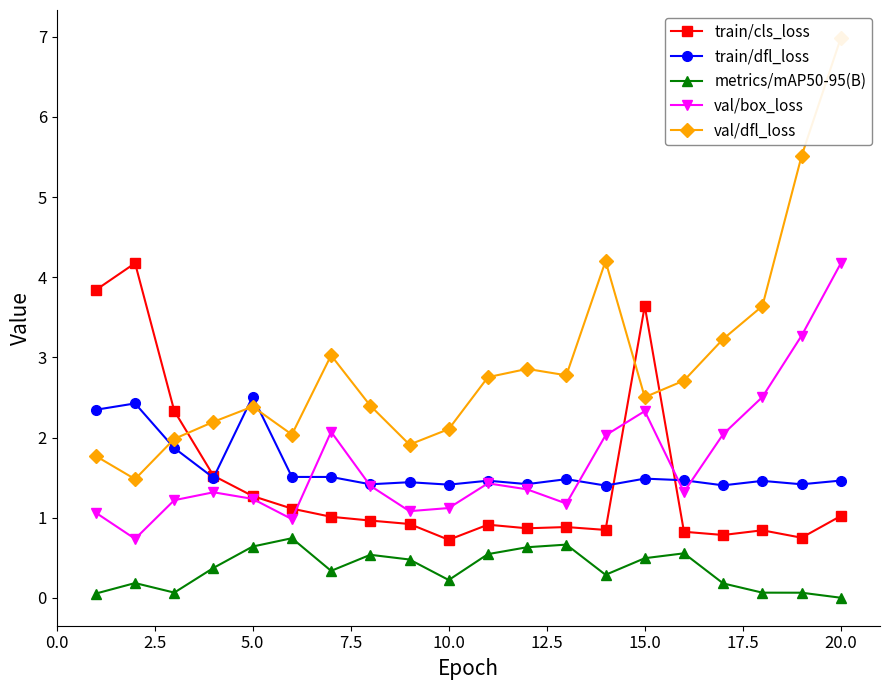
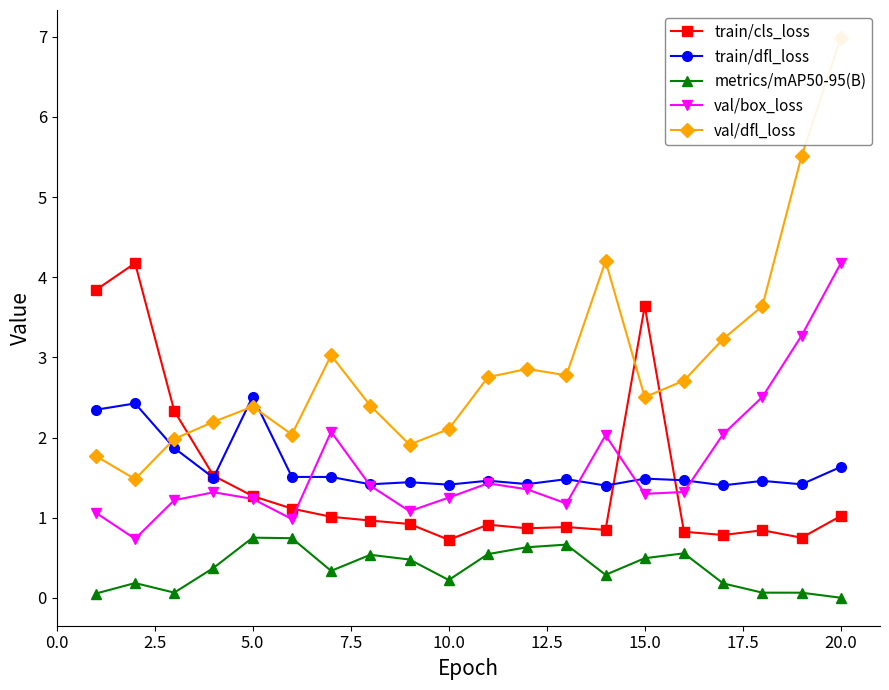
  {
    "train/cls_loss": {
      "5.0": 1.3,
      "10.0": 0.7,
      "15.0": 3.6,
      "20.0": 1.0
    },
    "train/dfl_loss": {
      "5.0": 2.5,
      "10.0": 1.4,
      "15.0": 1.5,
-     "20.0": 1.5
+     "20.0": 1.6
    },
    "metrics/mAP50-95(B)": {
-     "5.0": 0.6,
+     "5.0": 0.8,
      "10.0": 0.2,
      "15.0": 0.5,
      "20.0": 0.0
    },
    "val/box_loss": {
      "5.0": 1.2,
-     "10.0": 1.1,
-     "15.0": 2.3,
+     "10.0": 1.3,
+     "15.0": 1.3,
      "20.0": 4.2
    },
    "val/dfl_loss": {
      "5.0": 2.4,
      "10.0": 2.1,
      "15.0": 2.5
    }
  }
